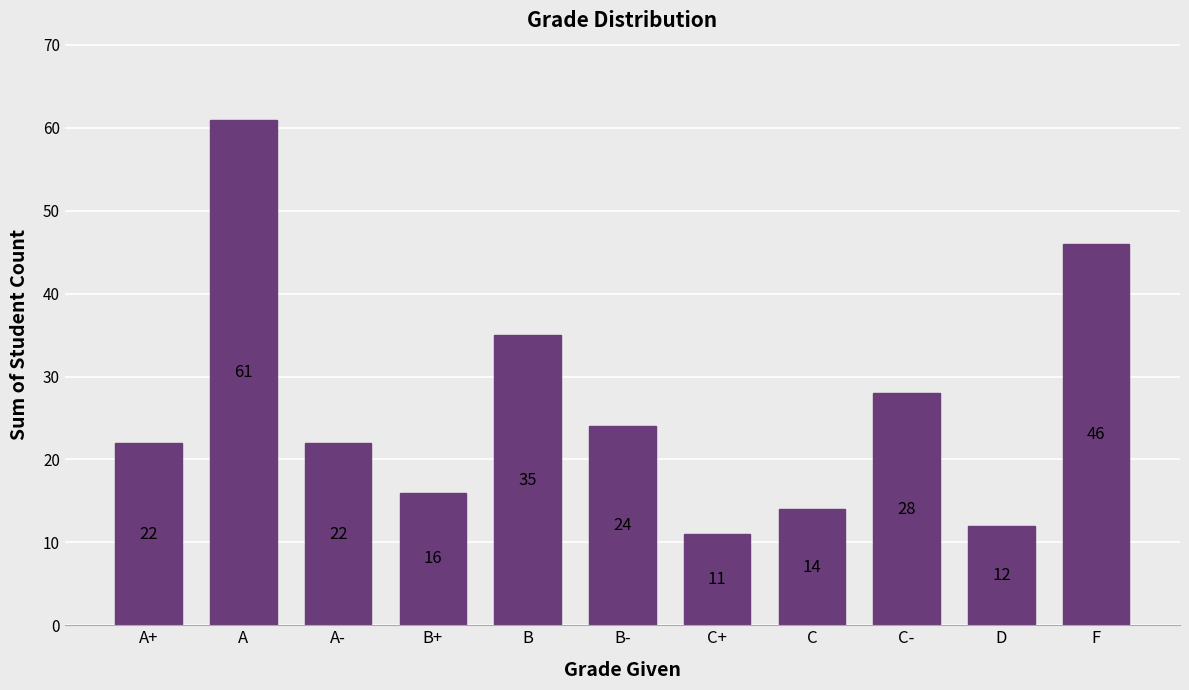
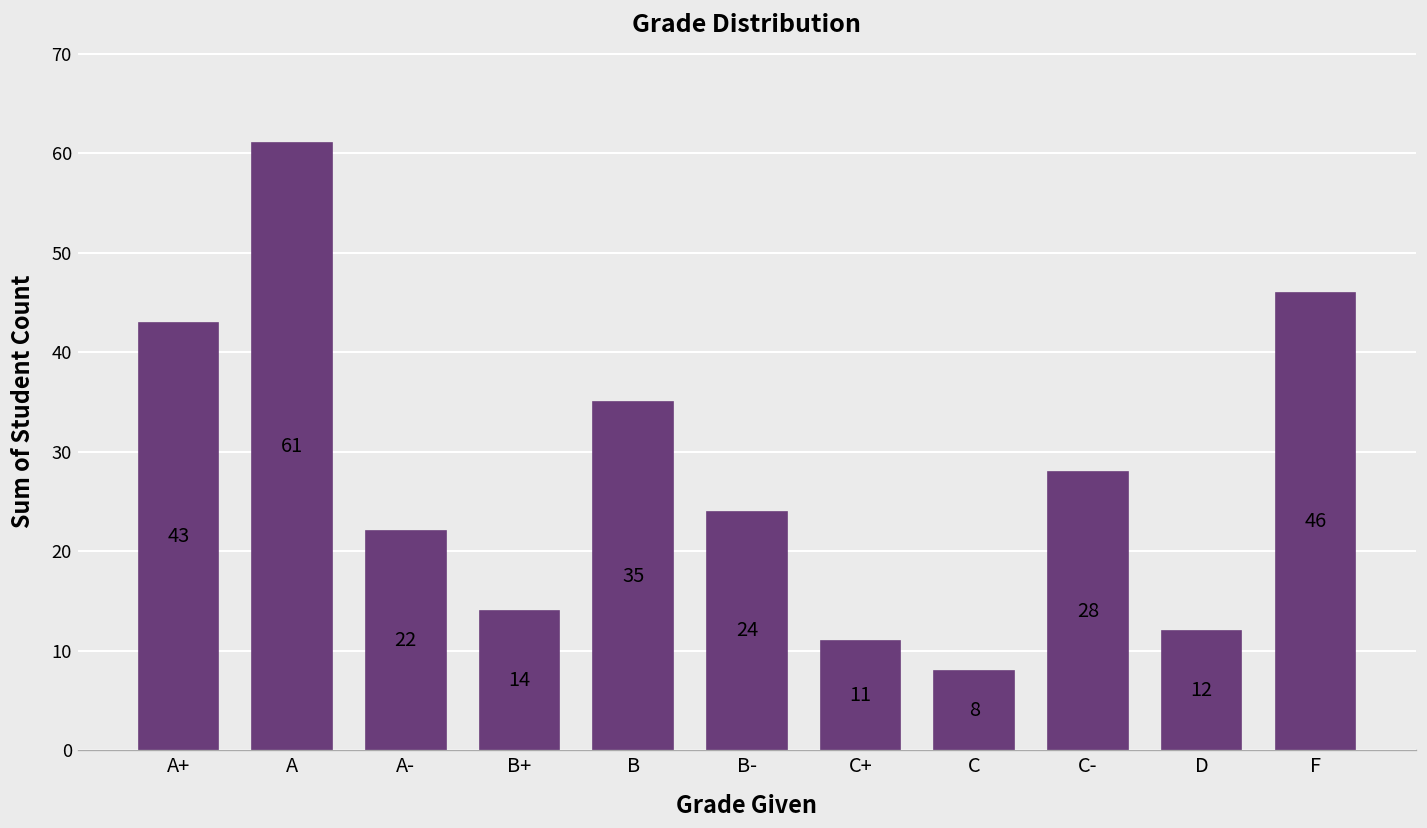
  {
-   "A+": 22,
+   "A+": 43,
    "A": 61,
    "A-": 22,
-   "B+": 16,
+   "B+": 14,
    "B": 35,
    "B-": 24,
    "C+": 11,
-   "C": 14,
+   "C": 8,
    "C-": 28,
    "D": 12,
    "F": 46
  }
